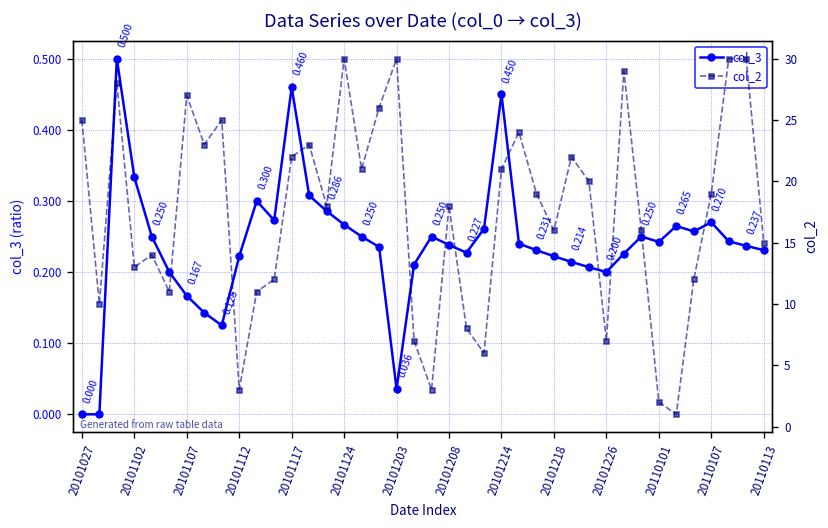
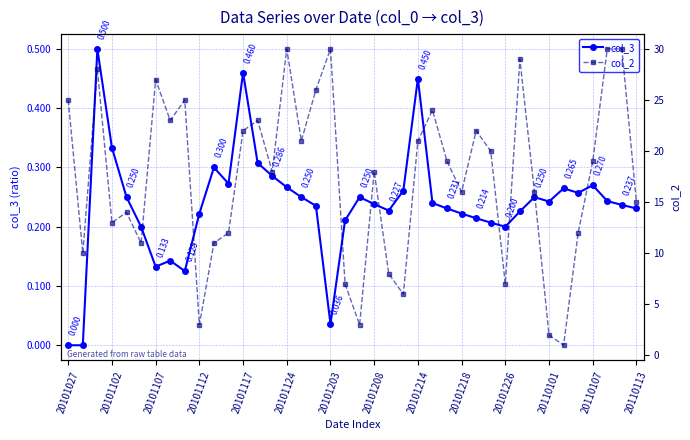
  {
    "col_3": {
      "20101027": 0.000,
-     "20101107": 0.167,
+     "20101107": 0.133,
      "20101117": 0.460,
      "20101203": 0.036,
      "20101214": 0.450
    }
  }
